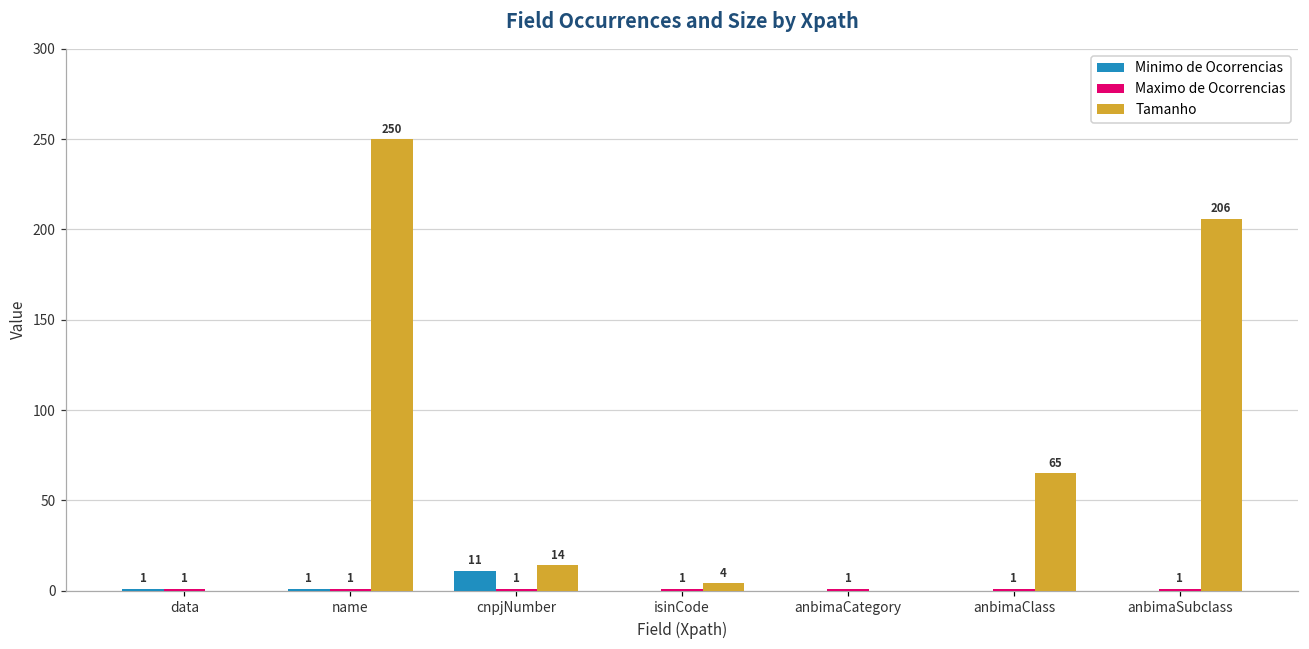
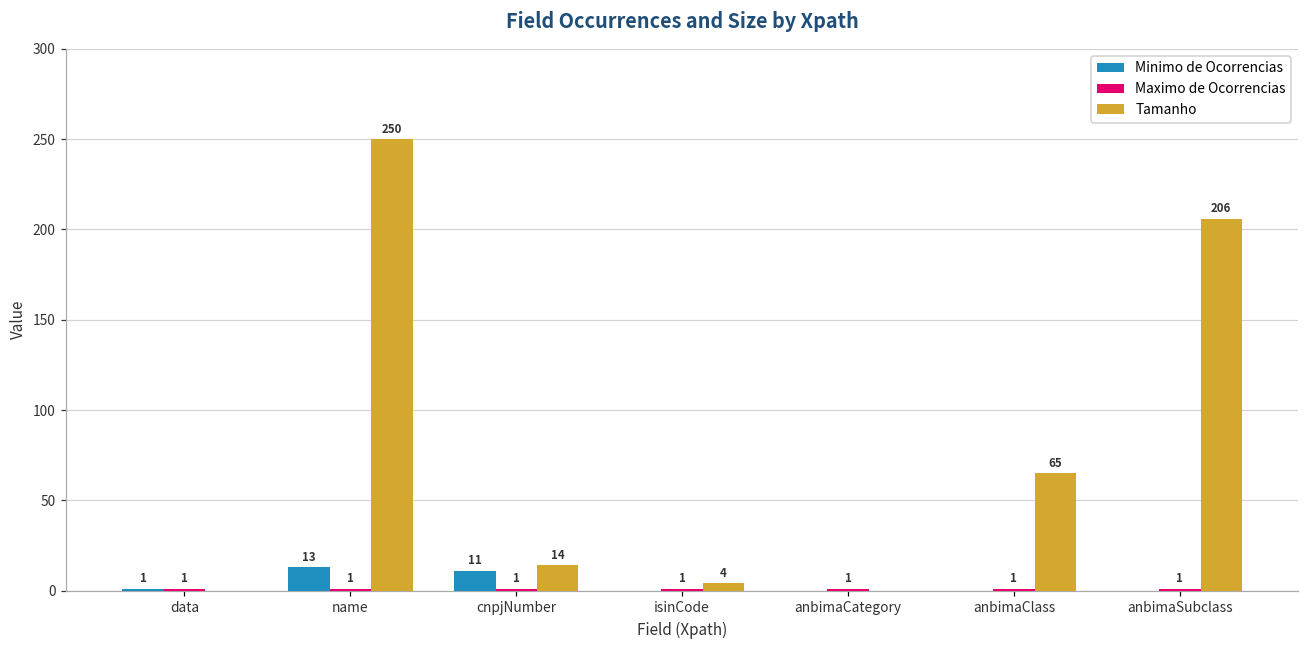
  {
    "Minimo de Ocorrencias": {
      "data": 1,
-     "name": 1,
+     "name": 13,
      "cnpjNumber": 11
    },
    "Maximo de Ocorrencias": {
      "data": 1,
      "name": 1,
      "cnpjNumber": 1,
      "isinCode": 1,
      "anbimaCategory": 1,
      "anbimaClass": 1,
      "anbimaSubclass": 1
    },
    "Tamanho": {
      "name": 250,
      "cnpjNumber": 14,
      "isinCode": 4,
      "anbimaClass": 65,
      "anbimaSubclass": 206
    }
  }
